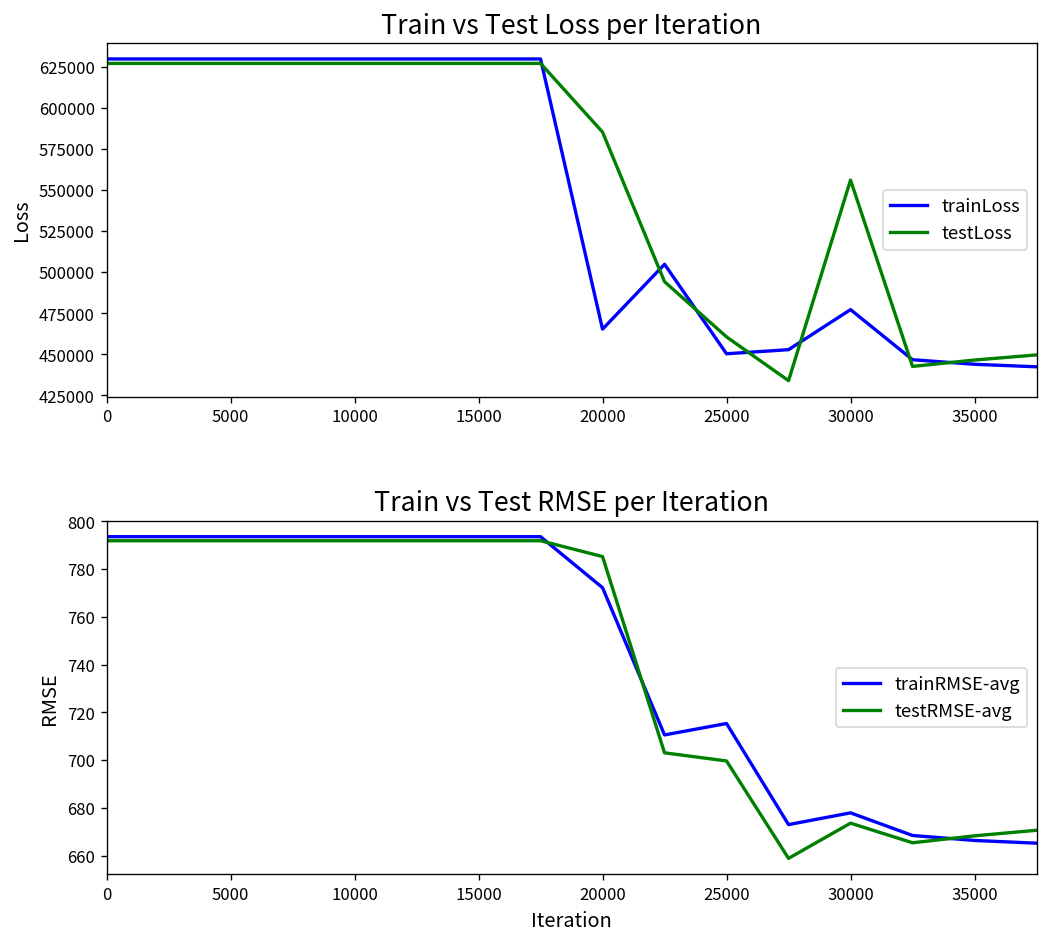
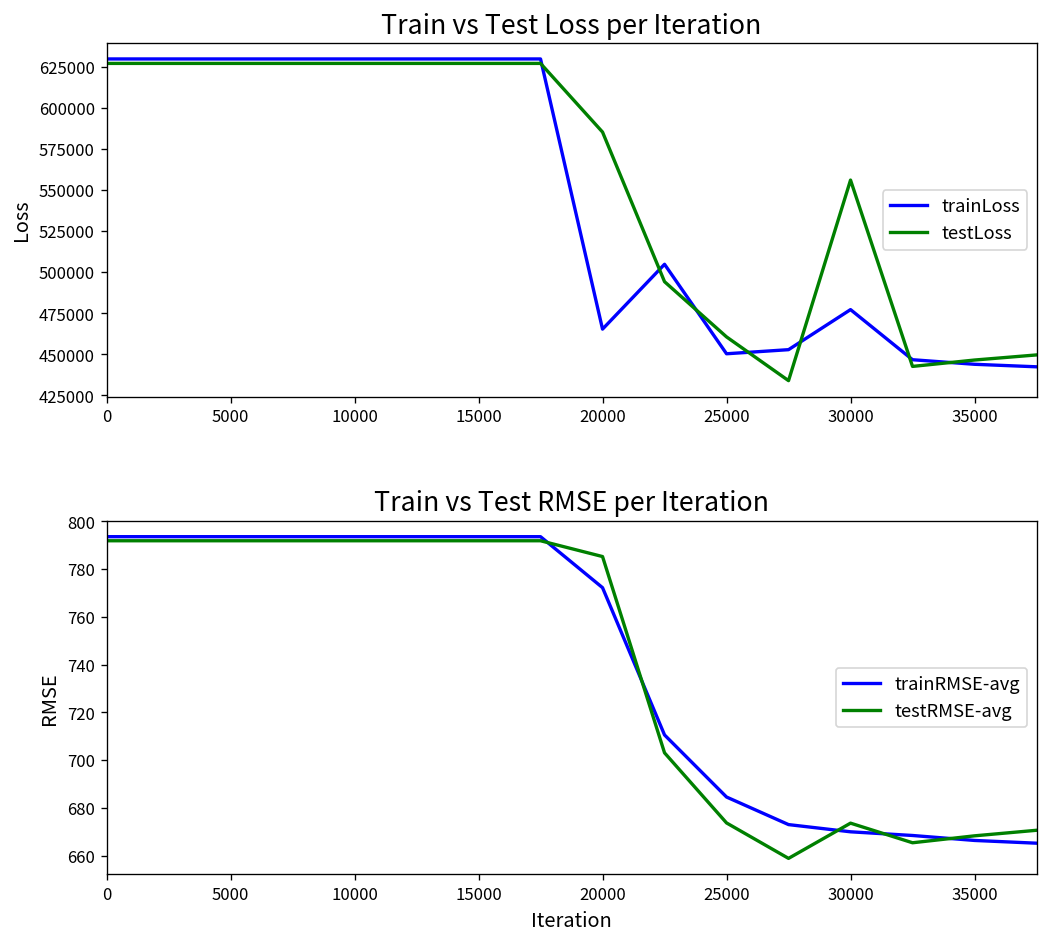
  {
    "Train vs Test Loss per Iteration": {
      "trainLoss": {
        "0": 630000,
        "5000": 630000,
        "10000": 630000,
        "15000": 630000,
        "20000": 465000,
        "25000": 450000,
        "30000": 477000,
        "35000": 444000
      },
      "testLoss": {
        "0": 627000,
        "5000": 627000,
        "10000": 627000,
        "15000": 627000,
        "20000": 585000,
        "25000": 461000,
        "30000": 556000,
        "35000": 447000
      }
    },
    "Train vs Test RMSE per Iteration": {
      "trainRMSE-avg": {
        "0": 794,
        "5000": 794,
        "10000": 794,
        "15000": 794,
        "20000": 772,
-       "25000": 715,
-       "30000": 678,
+       "25000": 685,
+       "30000": 670,
        "35000": 666
      },
      "testRMSE-avg": {
        "0": 792,
        "5000": 792,
        "10000": 792,
        "15000": 792,
        "20000": 785,
-       "25000": 700,
+       "25000": 674,
        "30000": 674,
        "35000": 668
      }
    }
  }
